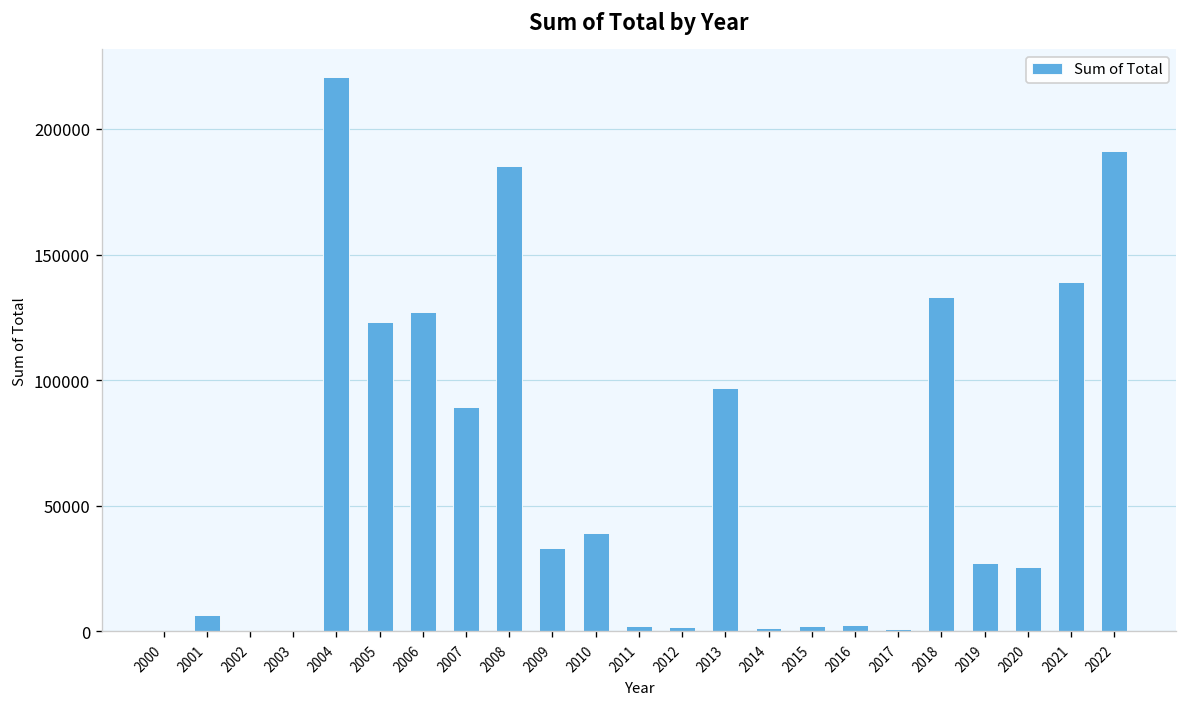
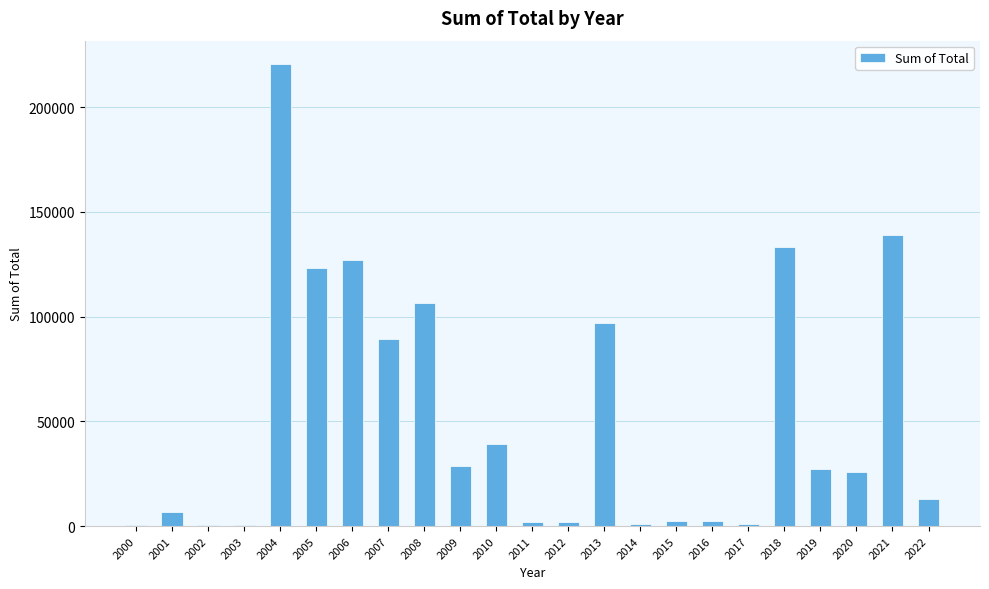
  {
    "2001": 6000,
    "2004": 221000,
    "2005": 123000,
    "2006": 127000,
    "2007": 89000,
-   "2008": 185000,
-   "2009": 33000,
+   "2008": 106000,
+   "2009": 29000,
    "2010": 39000,
    "2011": 2000,
    "2012": 2000,
    "2013": 97000,
    "2014": 1000,
    "2015": 2000,
    "2016": 3000,
    "2018": 133000,
    "2019": 27000,
    "2020": 26000,
    "2021": 139000,
-   "2022": 191000
+   "2022": 13000
  }
